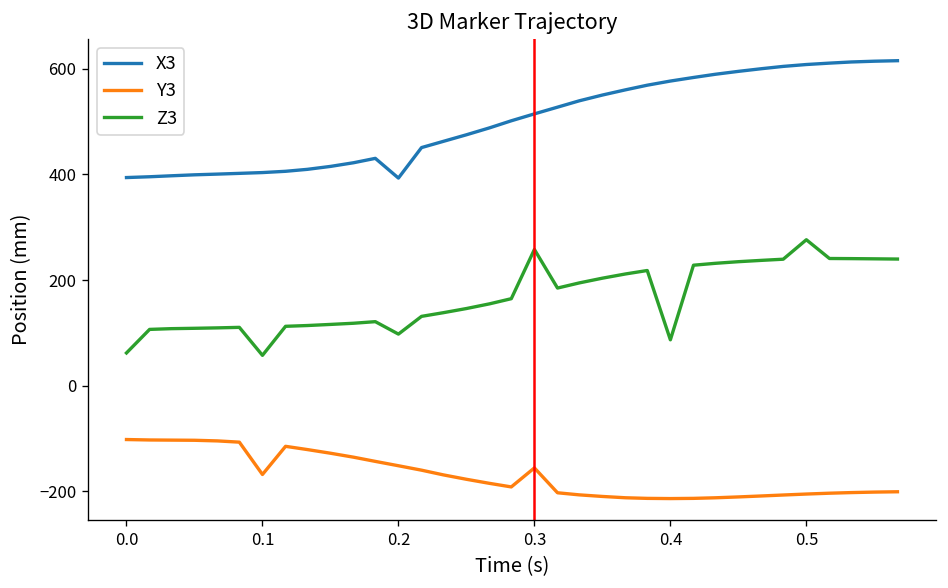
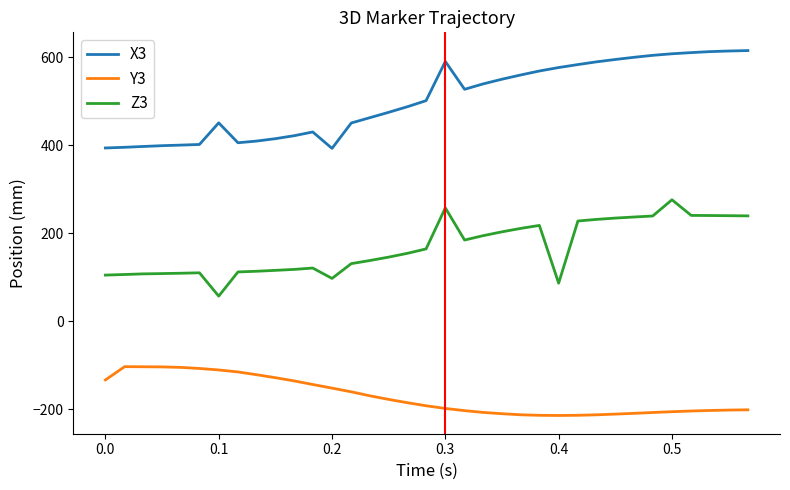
  {
    "X3": {
      "0.0": 390,
-     "0.1": 400,
+     "0.1": 450,
      "0.2": 390,
-     "0.3": 510,
+     "0.3": 590,
      "0.4": 580,
      "0.5": 610
    },
    "Y3": {
-     "0.0": -100,
-     "0.1": -170,
+     "0.0": -130,
+     "0.1": -110,
      "0.2": -150,
-     "0.3": -160,
+     "0.3": -200,
      "0.4": -210,
      "0.5": -210
    },
    "Z3": {
-     "0.0": 60,
+     "0.0": 110,
      "0.1": 60,
      "0.2": 100,
      "0.3": 260,
      "0.4": 90,
      "0.5": 280
    }
  }
